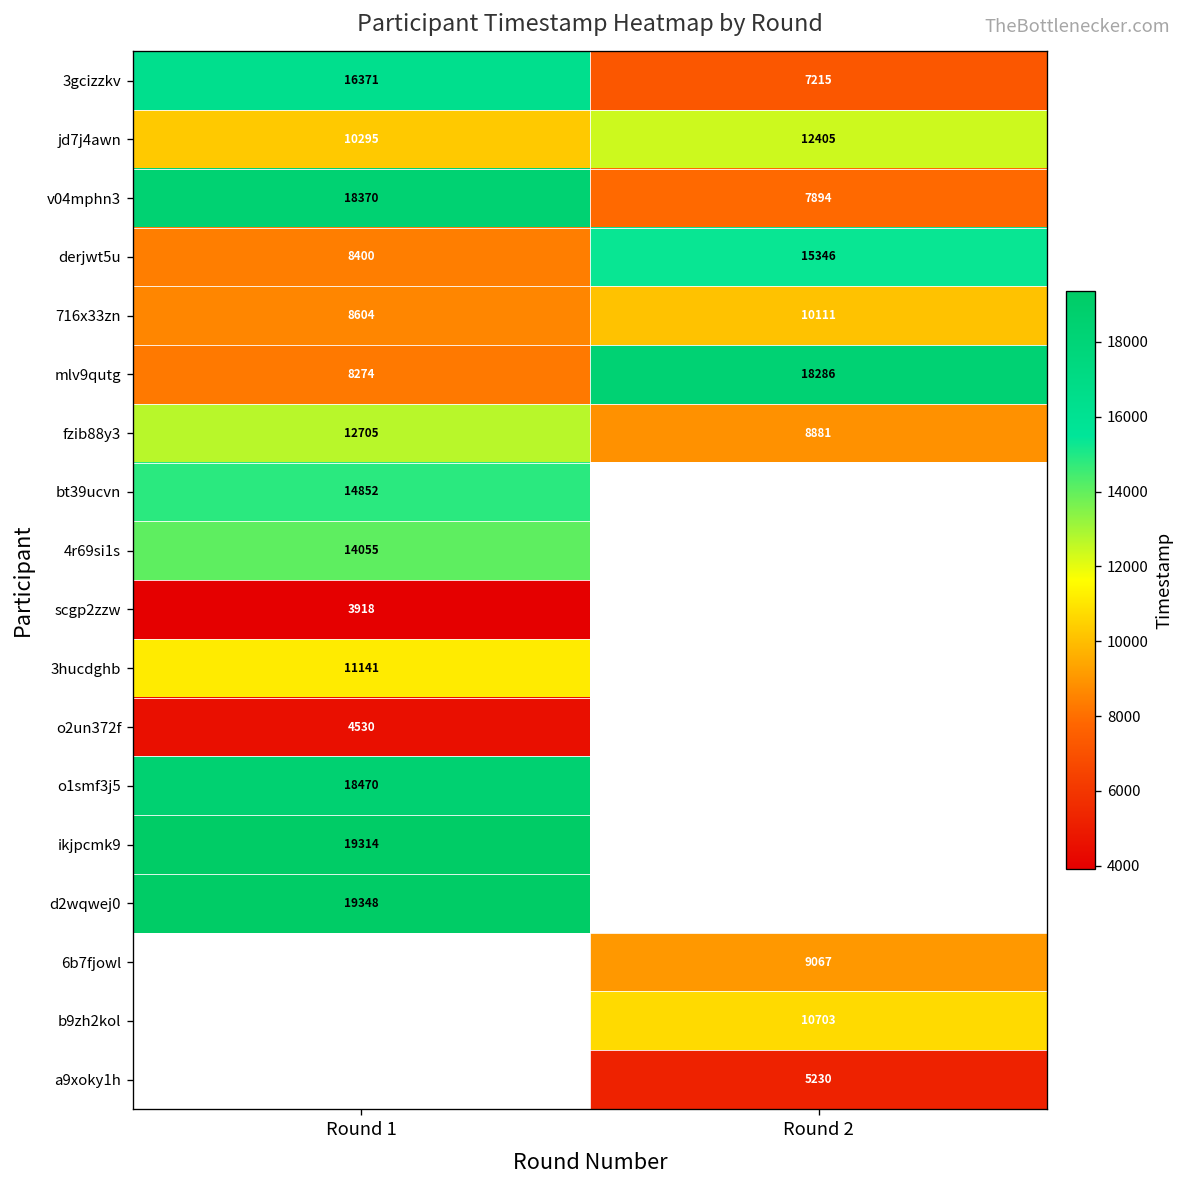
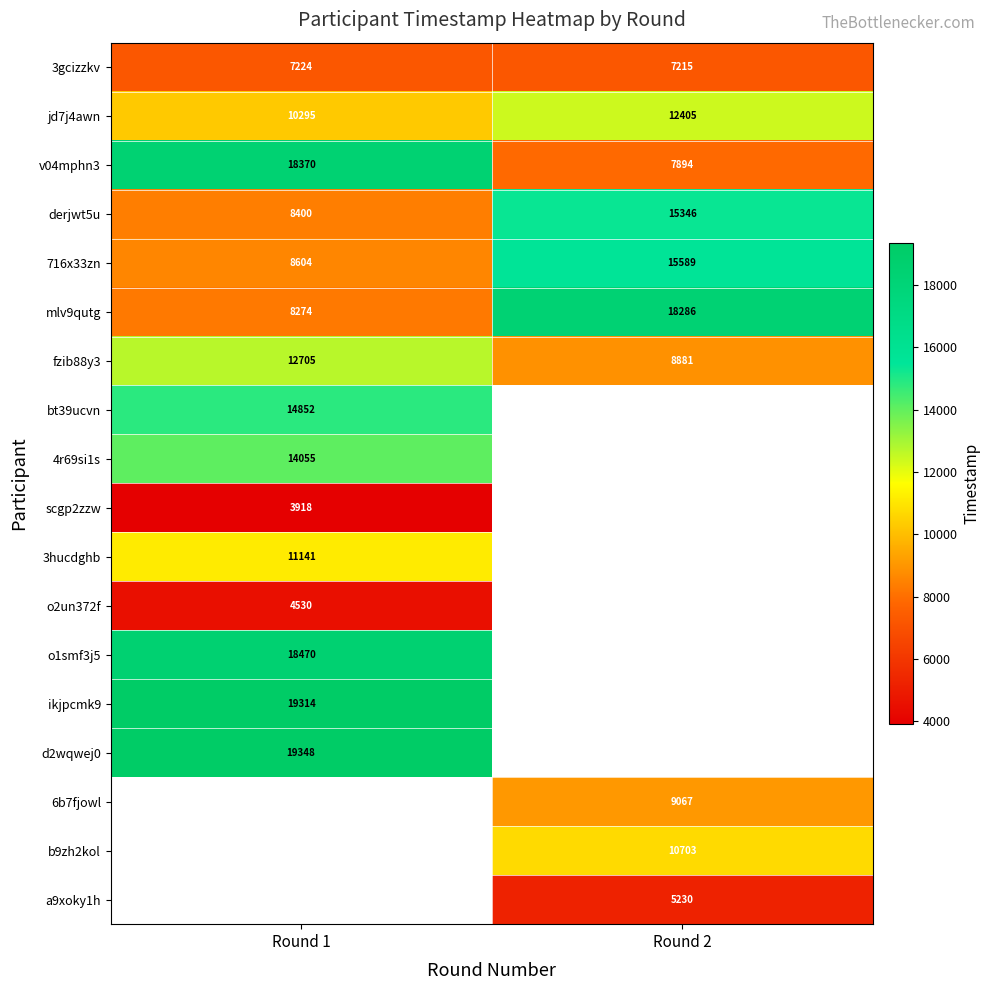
  {
    "3gcizzkv": {
-     "Round 1": 16371,
+     "Round 1": 7224,
      "Round 2": 7215
    },
    "jd7j4awn": {
      "Round 1": 10295,
      "Round 2": 12405
    },
    "v04mphn3": {
      "Round 1": 18370,
      "Round 2": 7894
    },
    "derjwt5u": {
      "Round 1": 8400,
      "Round 2": 15346
    },
    "716x33zn": {
      "Round 1": 8604,
-     "Round 2": 10111
+     "Round 2": 15589
    },
    "mlv9qutg": {
      "Round 1": 8274,
      "Round 2": 18286
    },
    "fzib88y3": {
      "Round 1": 12705,
      "Round 2": 8881
    },
    "bt39ucvn": {
      "Round 1": 14852
    },
    "4r69si1s": {
      "Round 1": 14055
    },
    "scgp2zzw": {
      "Round 1": 3918
    },
    "3hucdghb": {
      "Round 1": 11141
    },
    "o2un372f": {
      "Round 1": 4530
    },
    "o1smf3j5": {
      "Round 1": 18470
    },
    "ikjpcmk9": {
      "Round 1": 19314
    },
    "d2wqwej0": {
      "Round 1": 19348
    },
    "6b7fjowl": {
      "Round 2": 9067
    },
    "b9zh2kol": {
      "Round 2": 10703
    },
    "a9xoky1h": {
      "Round 2": 5230
    }
  }
